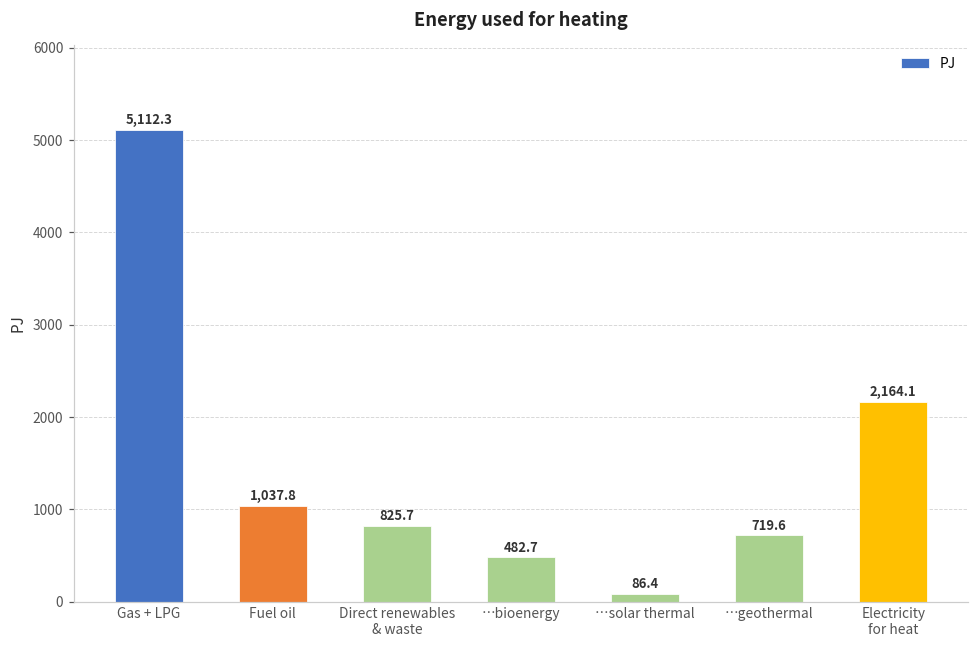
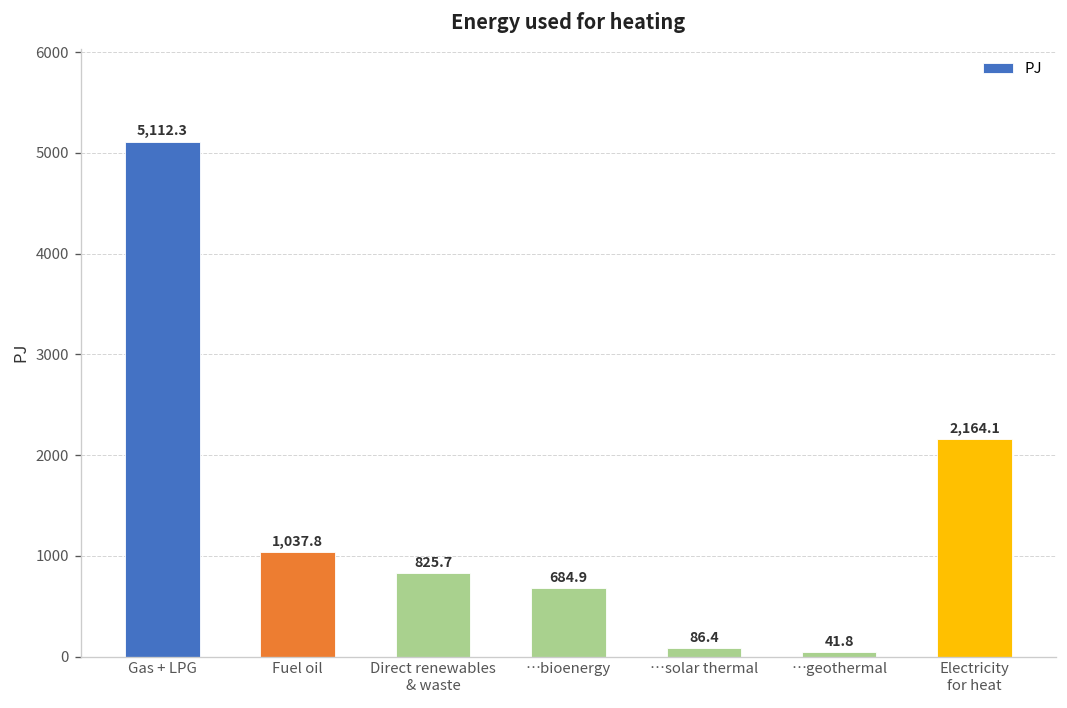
  {
    "Gas + LPG": "5,112.3",
    "Fuel oil": "1,037.8",
    "Direct renewables & waste": "825.7",
-   "…bioenergy": "482.7",
+   "…bioenergy": "684.9",
    "…solar thermal": "86.4",
-   "…geothermal": "719.6",
+   "…geothermal": "41.8",
    "Electricity for heat": "2,164.1"
  }
